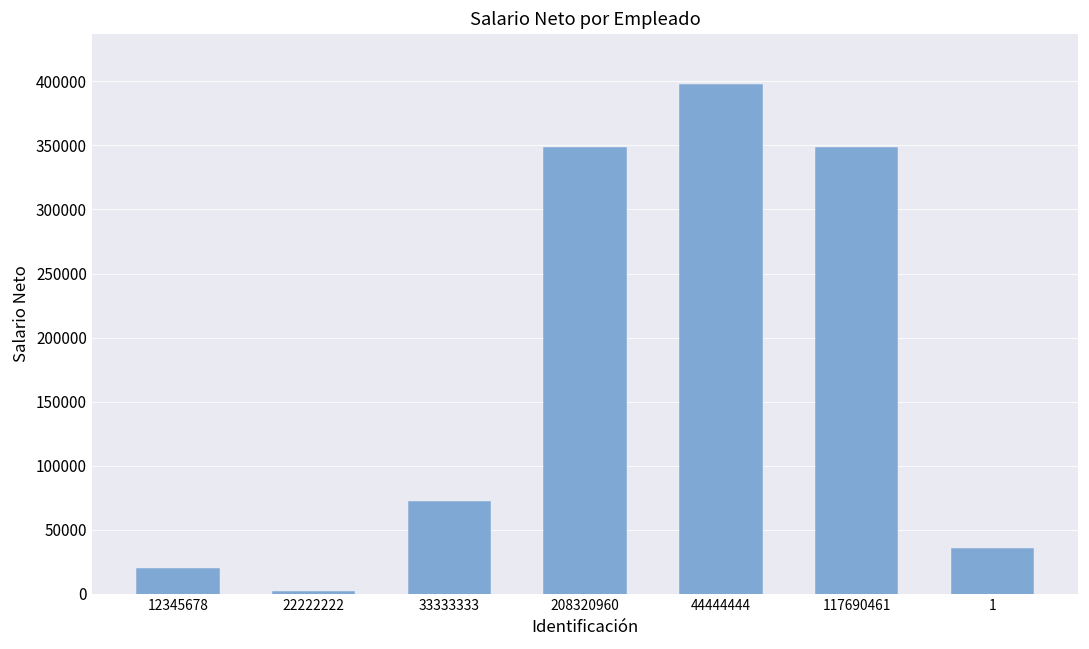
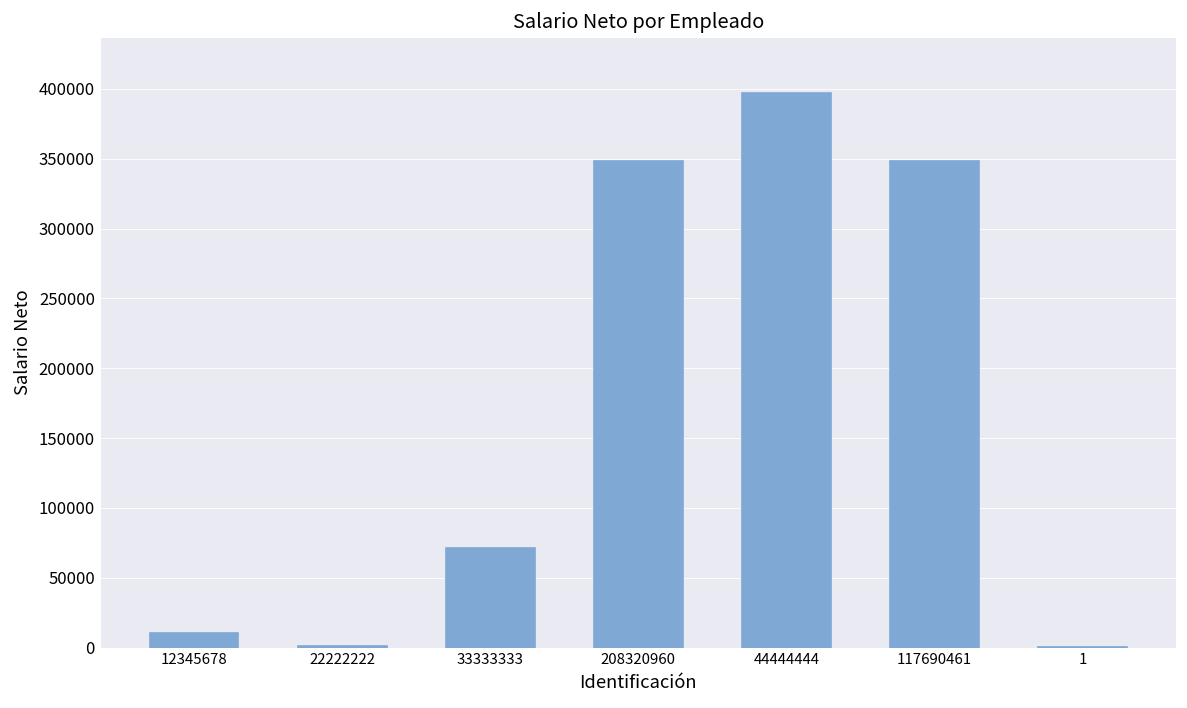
  {
-   "12345678": 19000,
+   "12345678": 11000,
    "33333333": 71000,
    "208320960": 348000,
    "44444444": 397000,
    "117690461": 348000,
-   "1": 34000
+   "1": 0
  }
